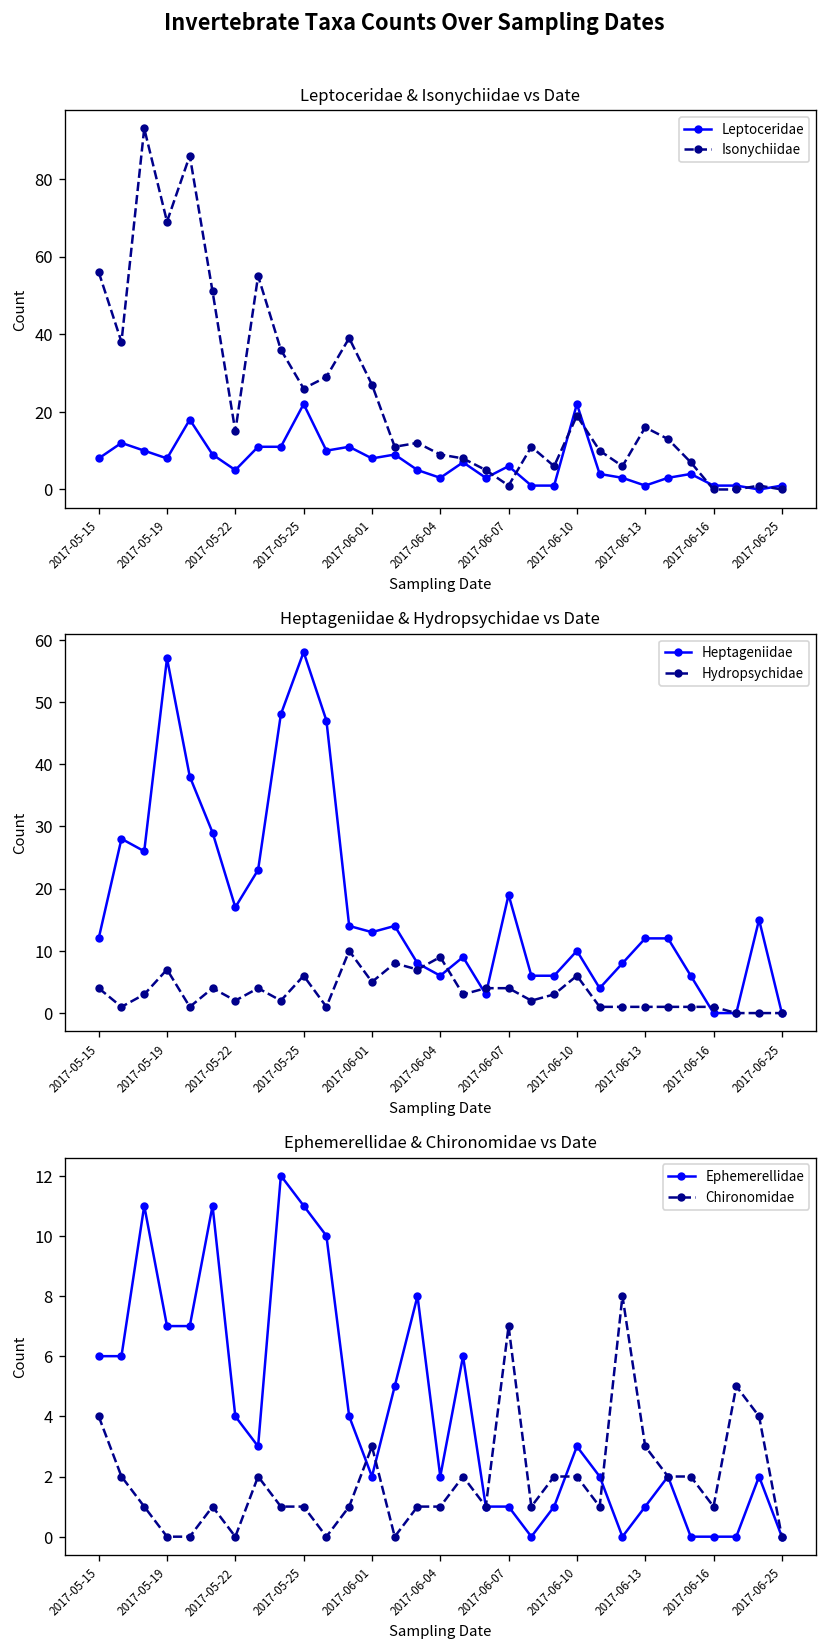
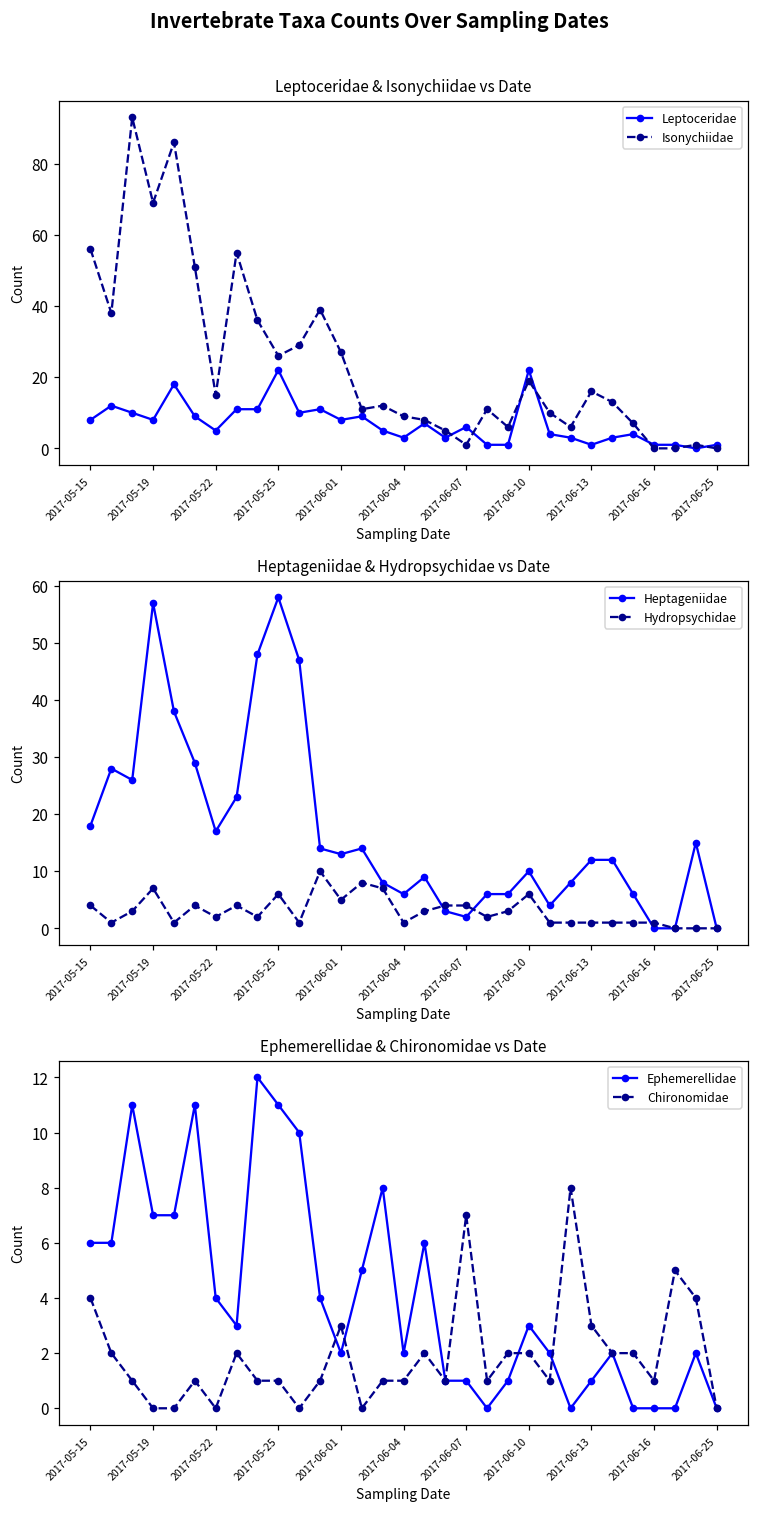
  {
    "Leptoceridae & Isonychiidae vs Date": {
      "Leptoceridae": {
        "2017-05-15": 8,
        "2017-05-19": 8,
        "2017-05-22": 5,
        "2017-05-25": 22,
        "2017-06-01": 8,
        "2017-06-04": 3,
        "2017-06-07": 6,
        "2017-06-10": 22,
        "2017-06-13": 1,
        "2017-06-16": 1,
        "2017-06-25": 1
      },
      "Isonychiidae": {
        "2017-05-15": 56,
        "2017-05-19": 69,
        "2017-05-22": 15,
        "2017-05-25": 26,
        "2017-06-01": 27,
        "2017-06-04": 9,
        "2017-06-07": 1,
        "2017-06-10": 19,
        "2017-06-13": 16,
        "2017-06-16": 0,
        "2017-06-25": 0
      }
    },
    "Heptageniidae & Hydropsychidae vs Date": {
      "Heptageniidae": {
-       "2017-05-15": 12,
+       "2017-05-15": 18,
        "2017-05-19": 57,
        "2017-05-22": 17,
        "2017-05-25": 58,
        "2017-06-01": 13,
        "2017-06-04": 6,
-       "2017-06-07": 19,
+       "2017-06-07": 2,
        "2017-06-10": 10,
        "2017-06-13": 12,
        "2017-06-16": 0
      },
      "Hydropsychidae": {
        "2017-05-15": 4,
        "2017-05-19": 7,
        "2017-05-22": 2,
        "2017-05-25": 6,
        "2017-06-01": 5,
-       "2017-06-04": 9,
+       "2017-06-04": 1,
        "2017-06-07": 4,
        "2017-06-10": 6,
        "2017-06-13": 1,
        "2017-06-16": 1
      }
    },
    "Ephemerellidae & Chironomidae vs Date": {
      "Ephemerellidae": {
        "2017-05-15": 6.0,
        "2017-05-19": 7.0,
        "2017-05-22": 4.0,
        "2017-05-25": 11.0,
        "2017-06-01": 2.0,
        "2017-06-04": 2.0,
        "2017-06-07": 1.0,
        "2017-06-10": 3.0,
        "2017-06-13": 1.0,
        "2017-06-16": 0.0
      },
      "Chironomidae": {
        "2017-05-15": 4.0,
        "2017-05-19": 0.0,
        "2017-05-22": 0.0,
        "2017-05-25": 1.0,
        "2017-06-01": 3.0,
        "2017-06-04": 1.0,
        "2017-06-07": 7.0,
        "2017-06-10": 2.0,
        "2017-06-13": 3.0,
        "2017-06-16": 1.0
      }
    }
  }
